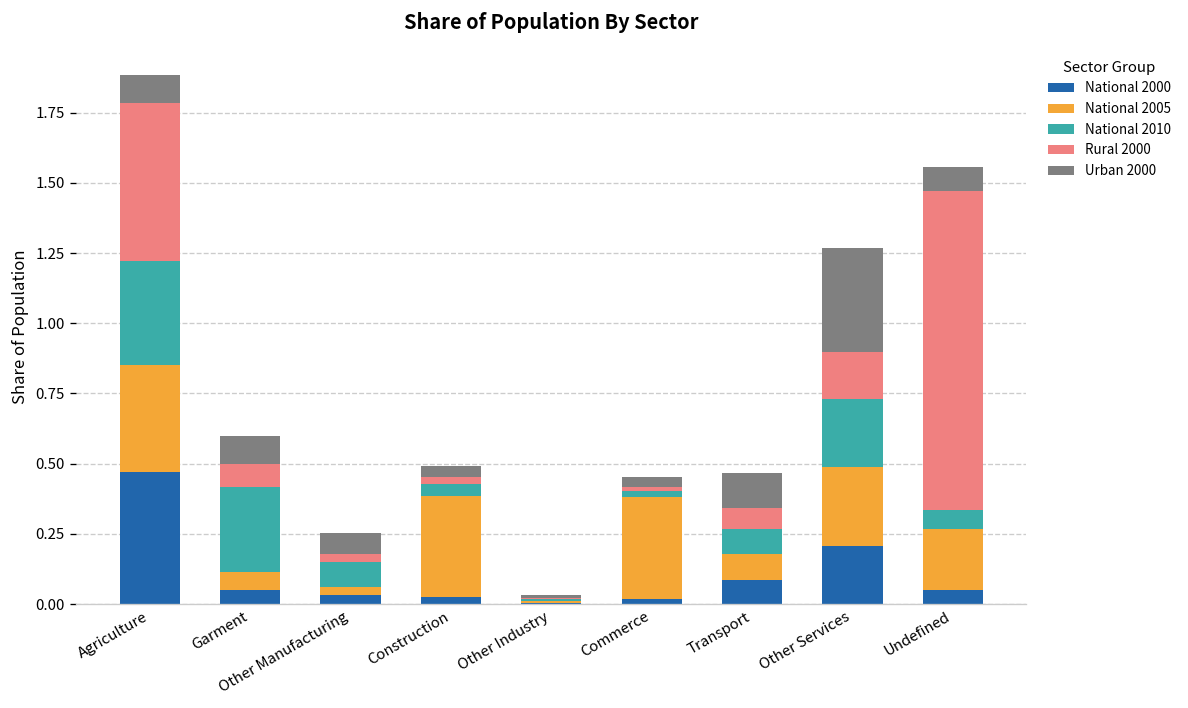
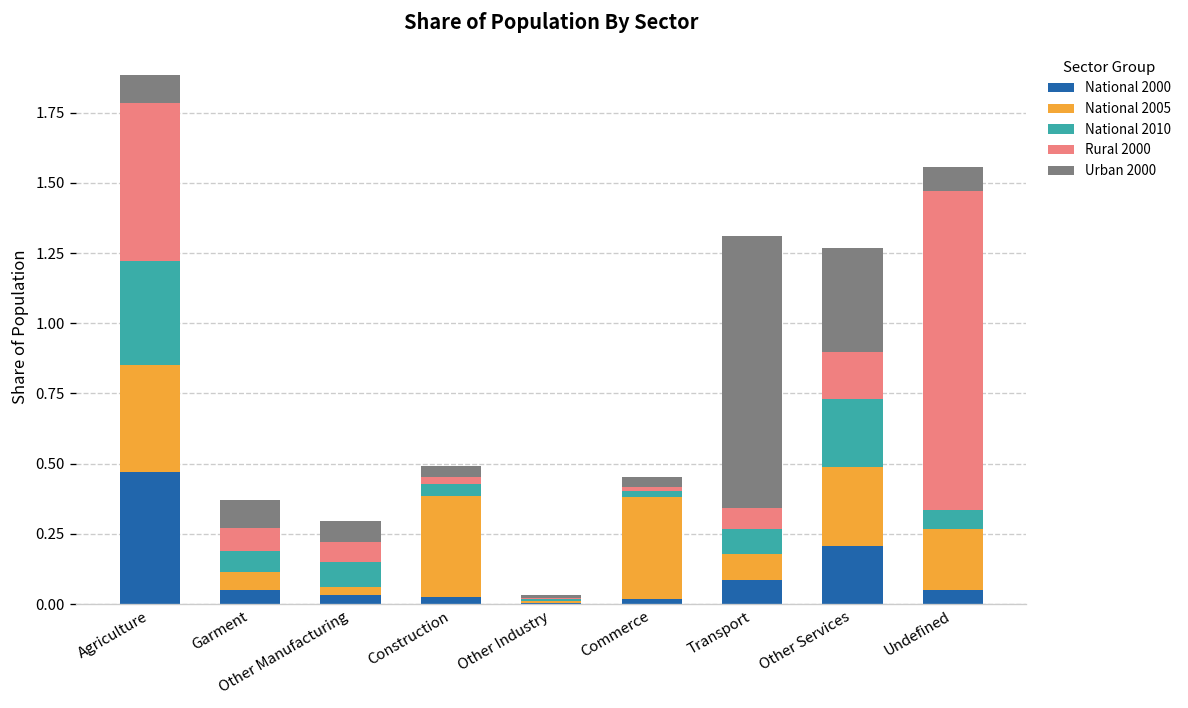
  {
    "National 2000": {
      "Agriculture": 0.47,
      "Garment": 0.05,
      "Other Manufacturing": 0.03,
      "Construction": 0.03,
      "Commerce": 0.02,
      "Transport": 0.09,
      "Other Services": 0.21,
      "Undefined": 0.05
    },
    "National 2005": {
      "Agriculture": 0.38,
      "Garment": 0.06,
      "Other Manufacturing": 0.03,
      "Construction": 0.36,
      "Commerce": 0.36,
      "Transport": 0.09,
      "Other Services": 0.28,
      "Undefined": 0.22
    },
    "National 2010": {
      "Agriculture": 0.37,
-     "Garment": 0.30,
+     "Garment": 0.07,
      "Other Manufacturing": 0.09,
      "Construction": 0.04,
      "Commerce": 0.02,
      "Transport": 0.09,
      "Other Services": 0.24,
      "Undefined": 0.07
    },
    "Rural 2000": {
      "Agriculture": 0.56,
      "Garment": 0.08,
-     "Other Manufacturing": 0.03,
+     "Other Manufacturing": 0.07,
      "Construction": 0.02,
      "Commerce": 0.01,
      "Transport": 0.08,
      "Other Services": 0.17,
      "Undefined": 1.14
    },
    "Urban 2000": {
      "Agriculture": 0.10,
      "Garment": 0.10,
      "Other Manufacturing": 0.08,
      "Construction": 0.04,
      "Commerce": 0.04,
-     "Transport": 0.12,
+     "Transport": 0.97,
      "Other Services": 0.37,
      "Undefined": 0.09
    }
  }
